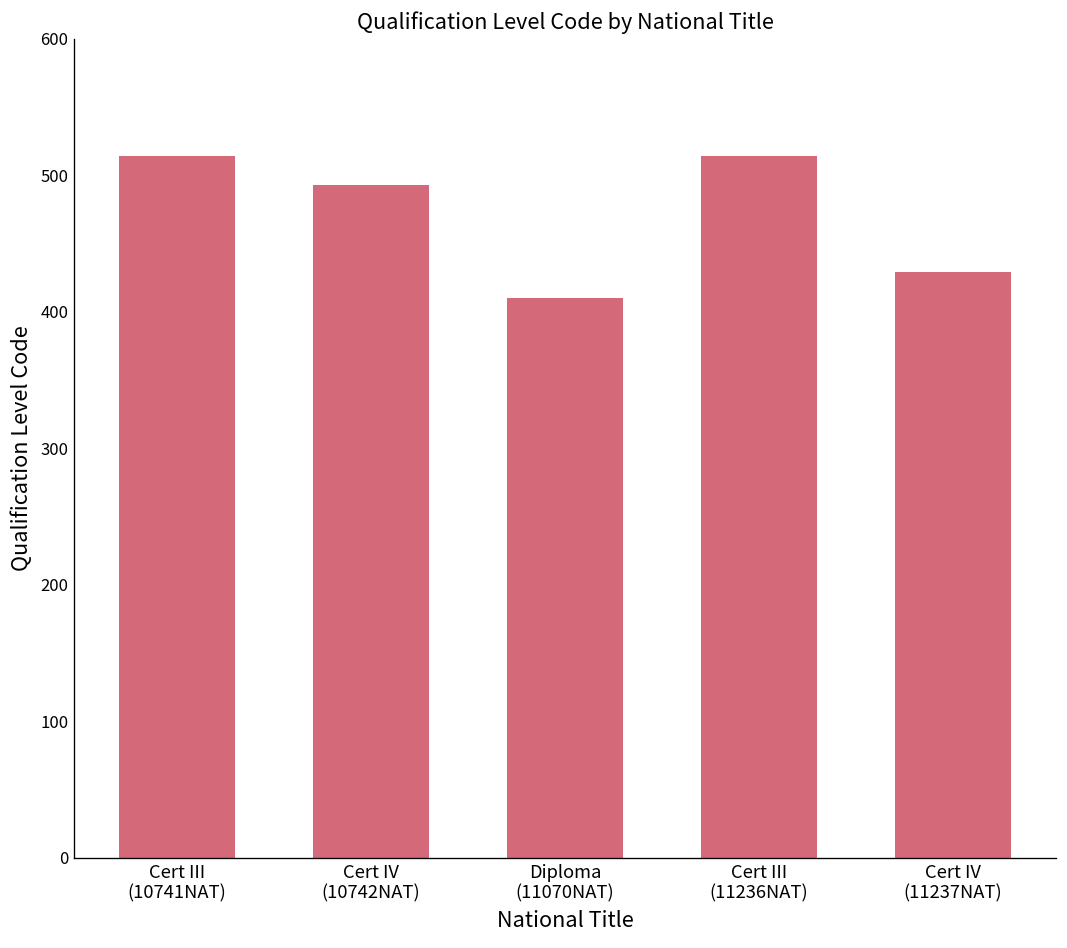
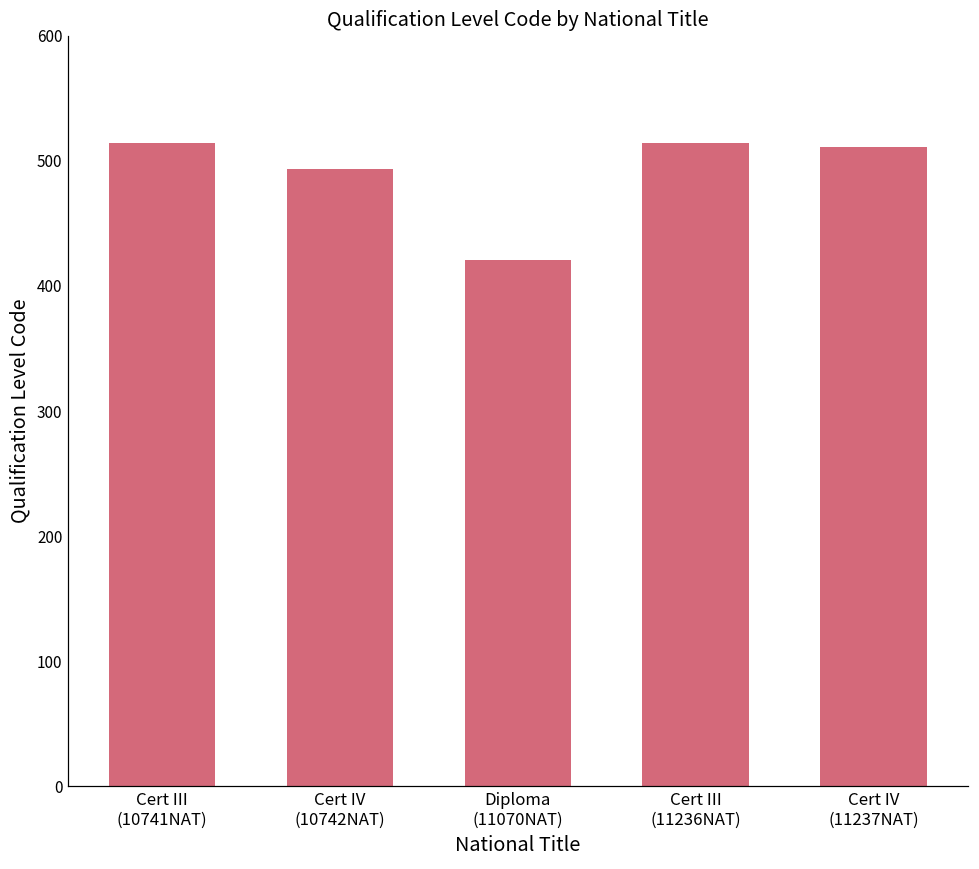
  {
    "Cert III (10741NAT)": 514,
    "Cert IV (10742NAT)": 493,
-   "Diploma (11070NAT)": 410,
+   "Diploma (11070NAT)": 421,
    "Cert III (11236NAT)": 514,
-   "Cert IV (11237NAT)": 429
+   "Cert IV (11237NAT)": 511
  }
